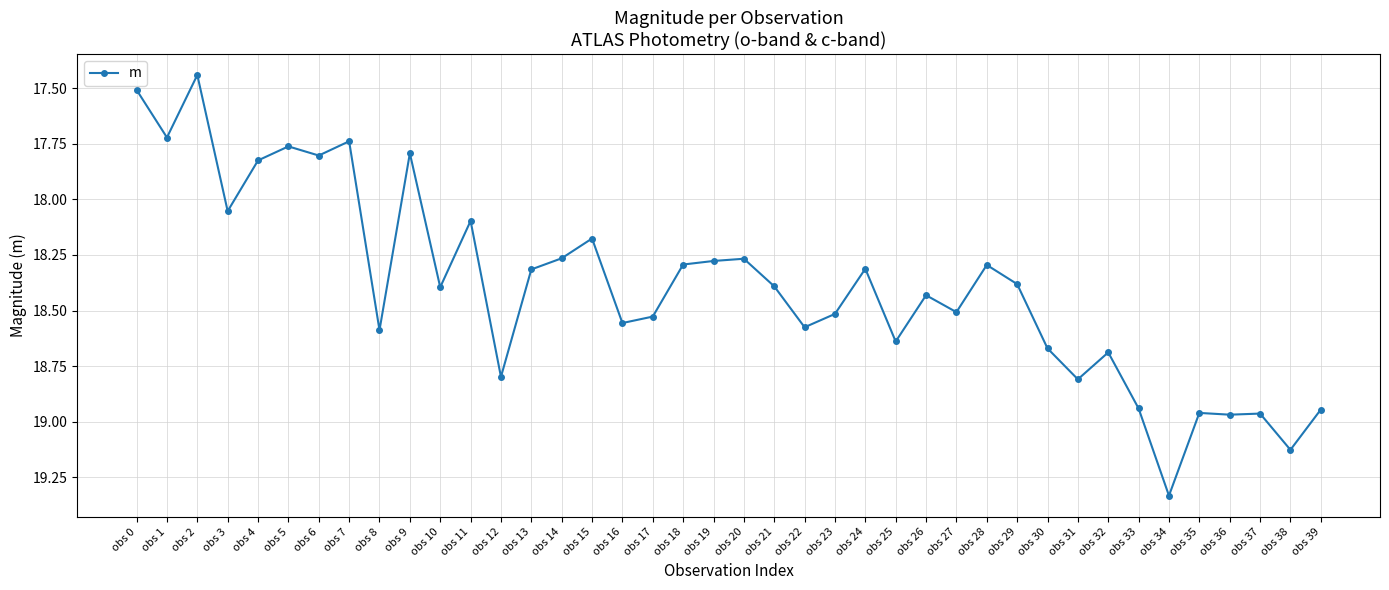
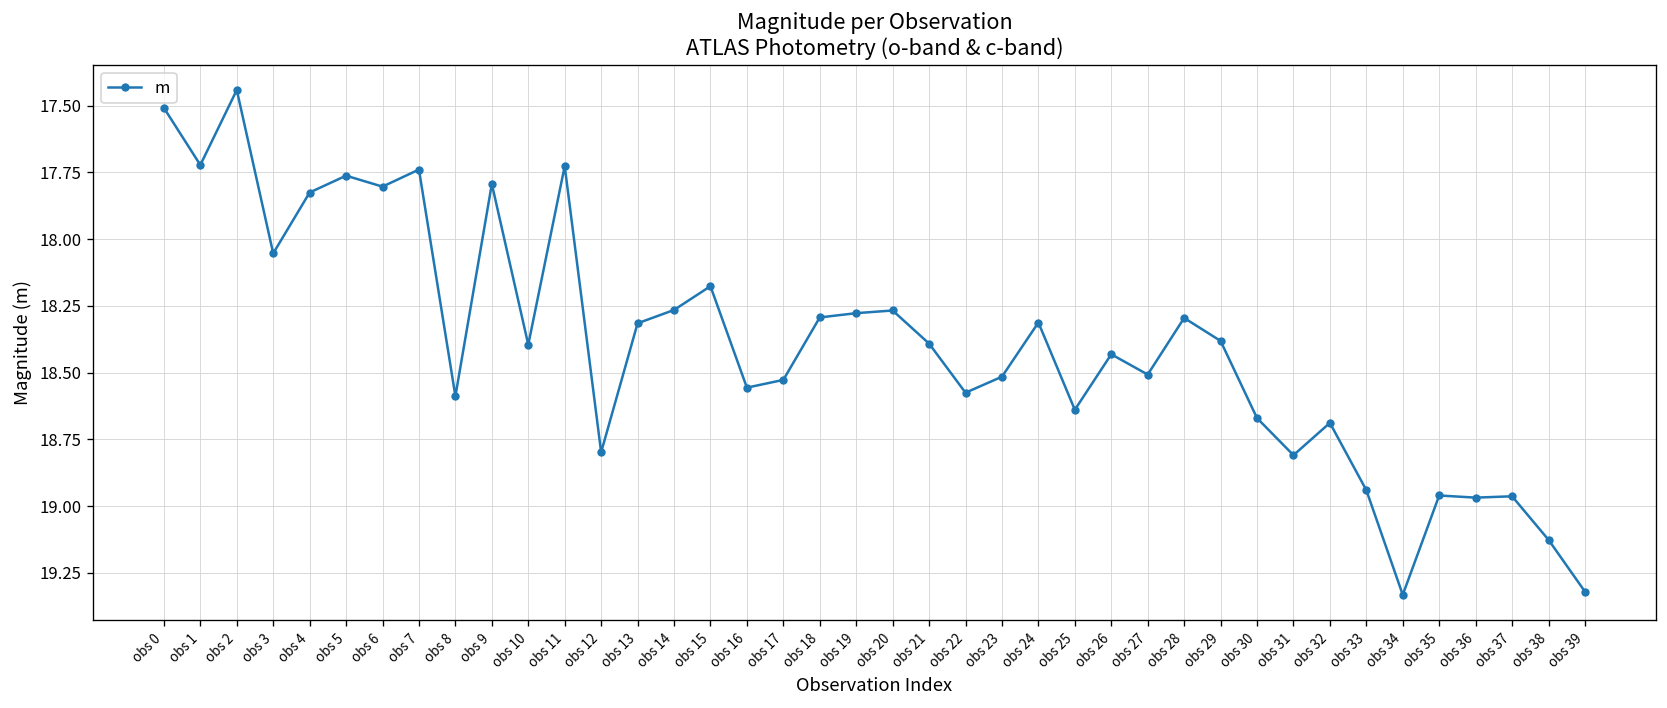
  {
    "obs 0": 17.51,
    "obs 1": 17.72,
    "obs 2": 17.44,
    "obs 3": 18.05,
    "obs 4": 17.83,
    "obs 5": 17.76,
    "obs 6": 17.80,
    "obs 7": 17.74,
    "obs 8": 18.59,
    "obs 9": 17.79,
    "obs 10": 18.40,
-   "obs 11": 18.10,
+   "obs 11": 17.73,
    "obs 12": 18.80,
    "obs 13": 18.32,
    "obs 14": 18.27,
    "obs 15": 18.18,
    "obs 16": 18.56,
    "obs 17": 18.53,
    "obs 18": 18.29,
    "obs 19": 18.28,
    "obs 20": 18.27,
    "obs 21": 18.39,
    "obs 22": 18.58,
    "obs 23": 18.52,
    "obs 24": 18.31,
    "obs 25": 18.64,
    "obs 26": 18.43,
    "obs 27": 18.51,
    "obs 28": 18.30,
    "obs 29": 18.38,
    "obs 30": 18.67,
    "obs 31": 18.81,
    "obs 32": 18.69,
    "obs 33": 18.94,
    "obs 34": 19.33,
    "obs 35": 18.96,
    "obs 36": 18.97,
    "obs 37": 18.96,
    "obs 38": 19.13,
-   "obs 39": 18.95
+   "obs 39": 19.32
  }
